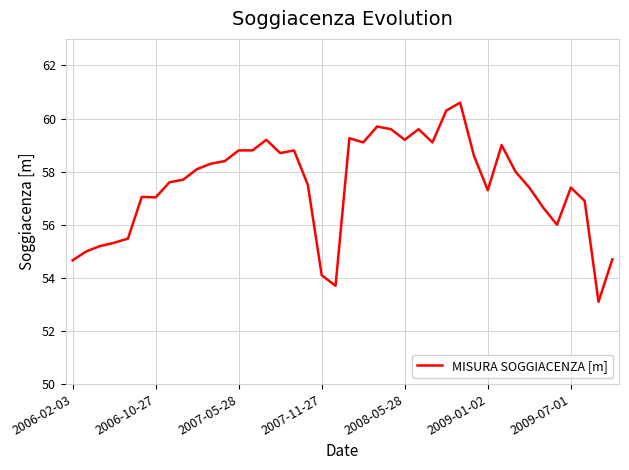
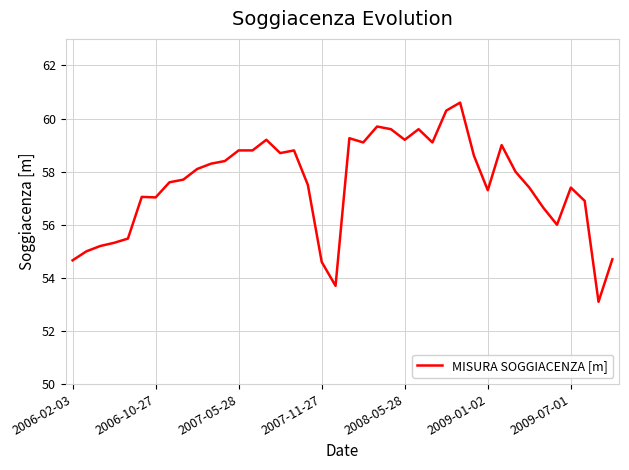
  {
    "2006-02-03": 54.7,
    "2006-10-27": 57.0,
    "2007-05-28": 58.8,
-   "2007-11-27": 54.1,
+   "2007-11-27": 54.6,
    "2008-05-28": 59.2,
    "2009-01-02": 57.3,
    "2009-07-01": 57.4
  }
